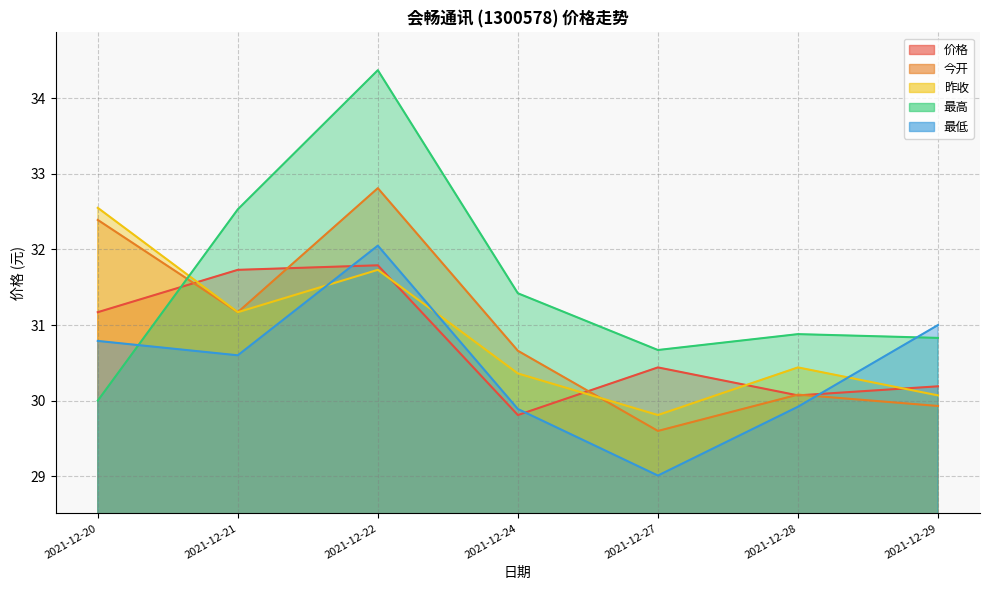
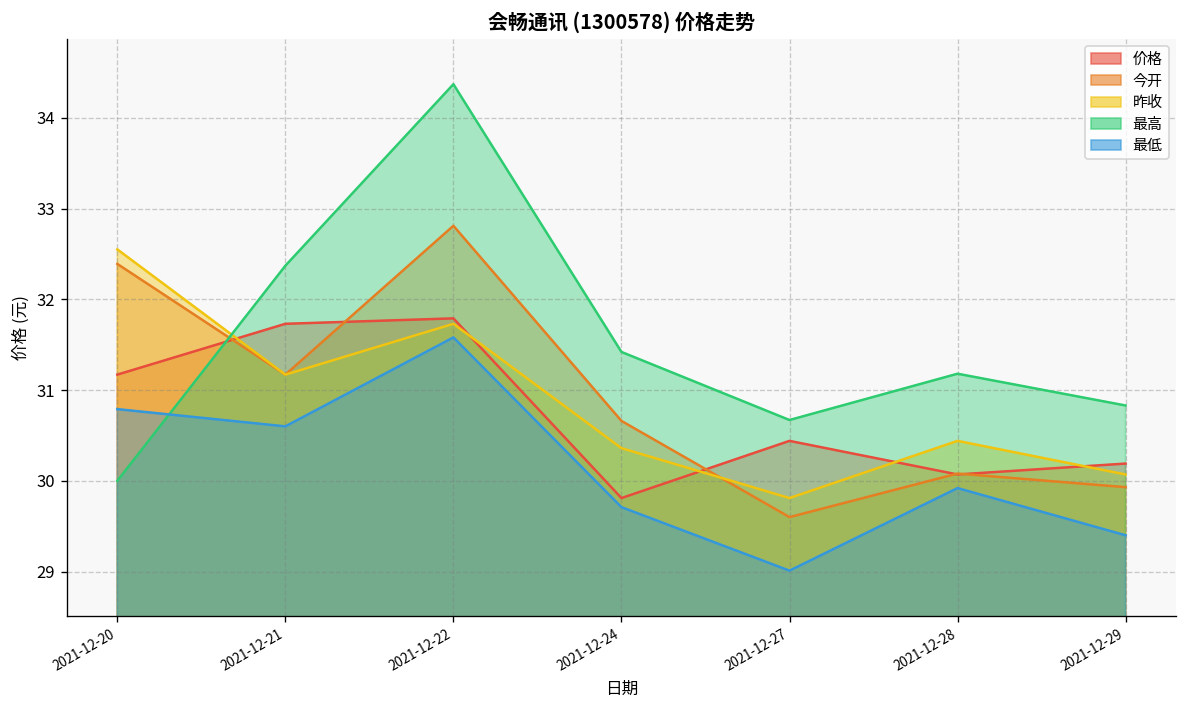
  {
    "最高": {
      "2021-12-20": 30.0,
-     "2021-12-21": 32.5,
+     "2021-12-21": 32.4,
      "2021-12-22": 34.4,
      "2021-12-24": 31.4,
      "2021-12-27": 30.7,
-     "2021-12-28": 30.9,
+     "2021-12-28": 31.2,
      "2021-12-29": 30.8
    },
    "最低": {
      "2021-12-20": 30.8,
      "2021-12-21": 30.6,
-     "2021-12-22": 32.1,
-     "2021-12-24": 29.9,
+     "2021-12-22": 31.6,
+     "2021-12-24": 29.7,
      "2021-12-27": 29.0,
      "2021-12-28": 29.9,
-     "2021-12-29": 31.0
+     "2021-12-29": 29.4
    }
  }
